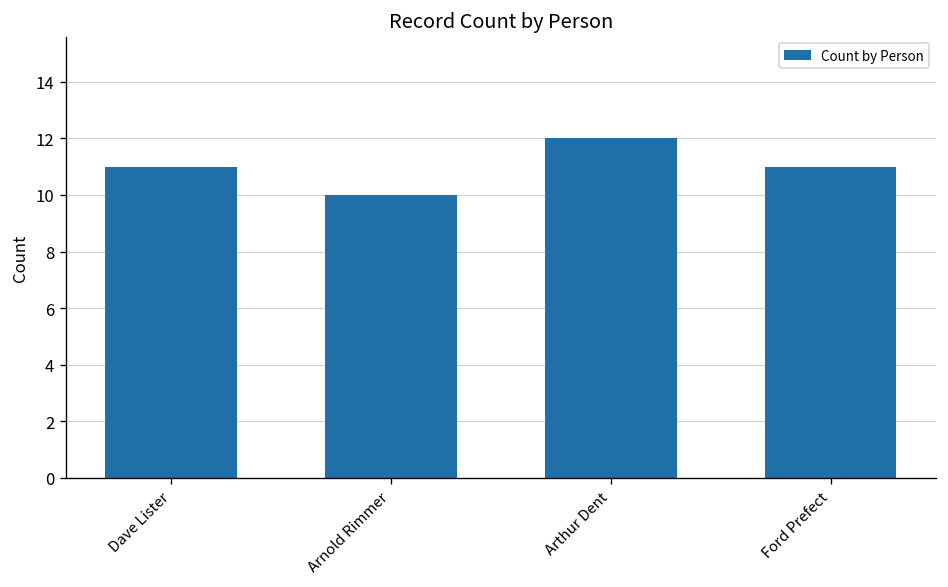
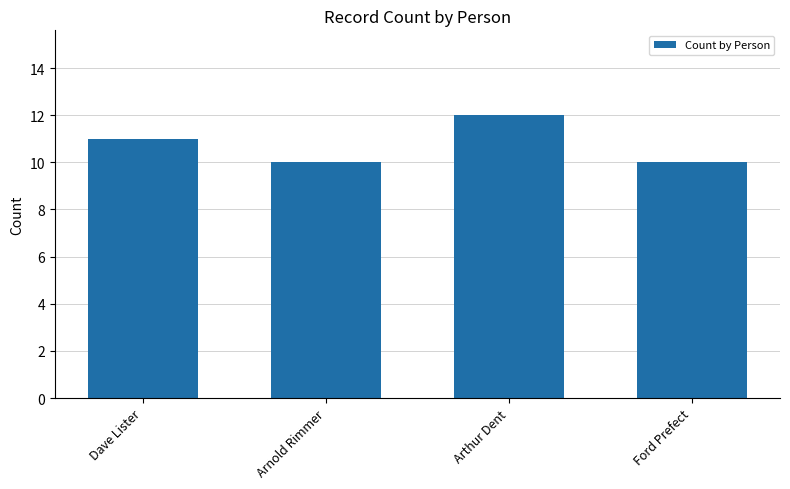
  {
    "Dave Lister": 11,
    "Arnold Rimmer": 10,
    "Arthur Dent": 12,
-   "Ford Prefect": 11
+   "Ford Prefect": 10
  }
